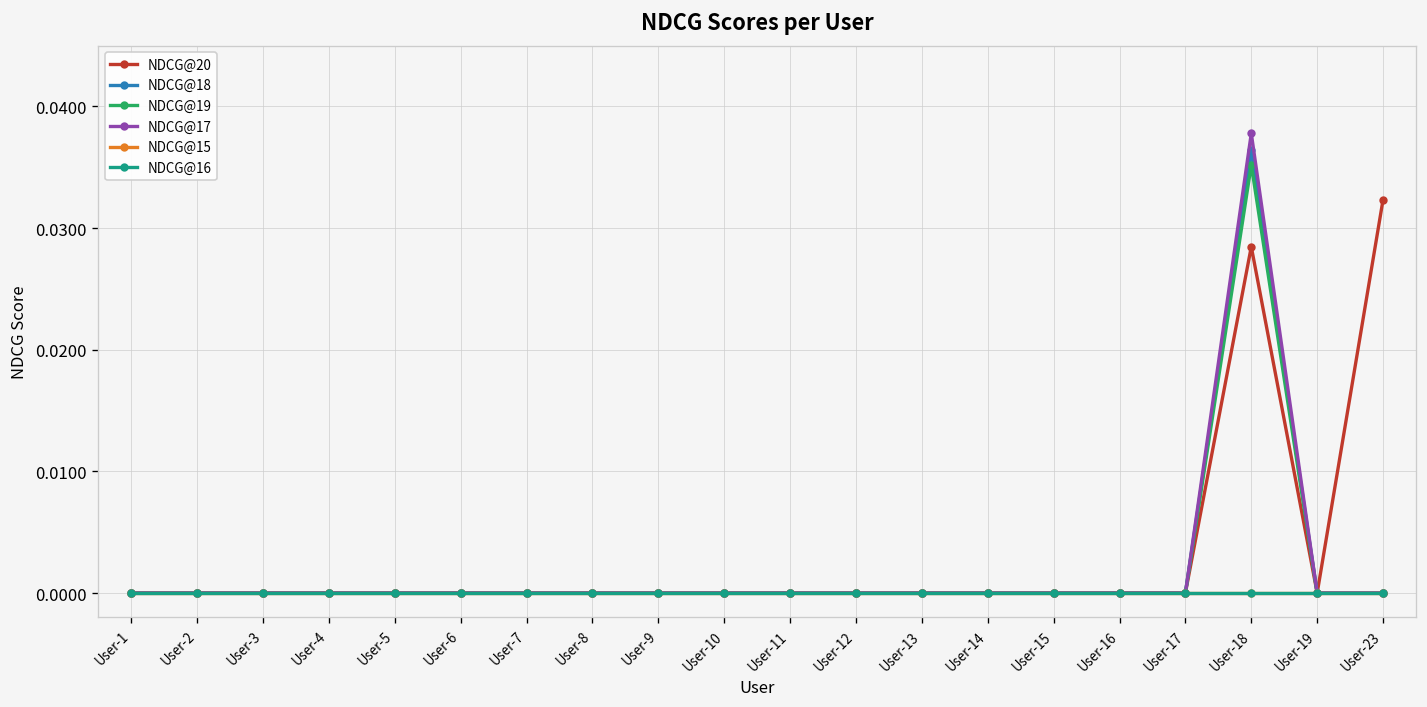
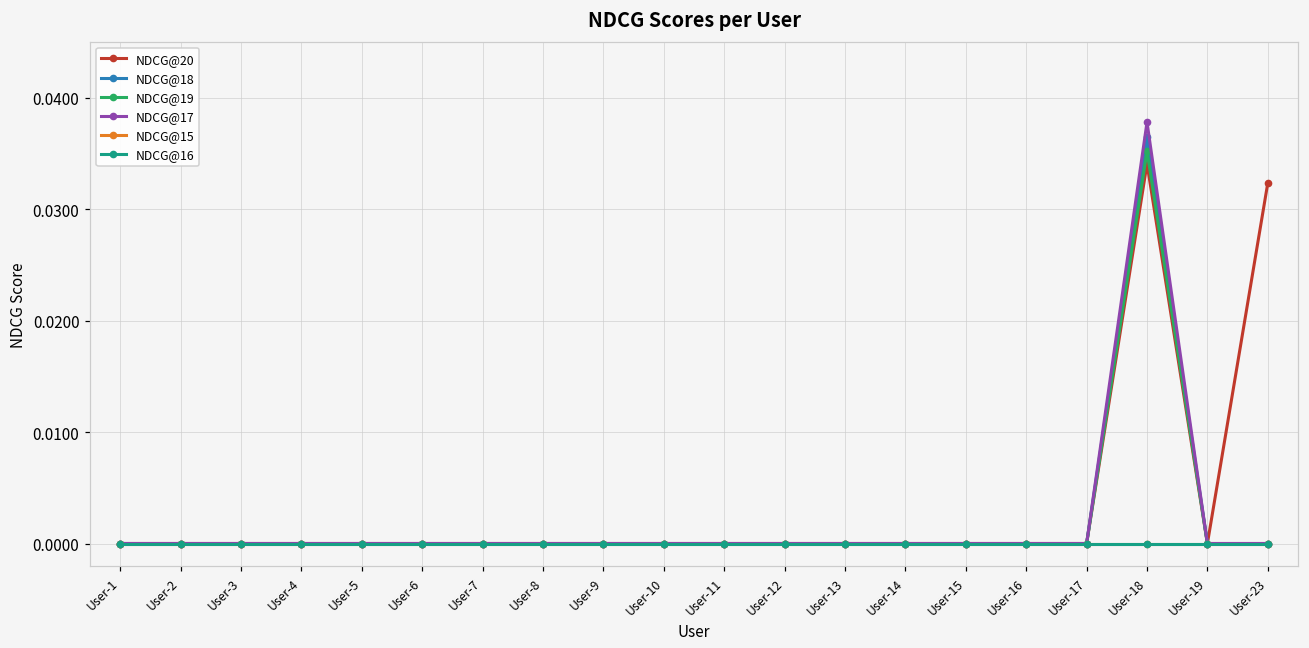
  {
    "NDCG@20": {
-     "User-18": 0.0285,
+     "User-18": 0.0341,
      "User-23": 0.0323
    },
    "NDCG@18": {
      "User-18": 0.0364
    },
    "NDCG@17": {
      "User-18": 0.0378
    }
  }
